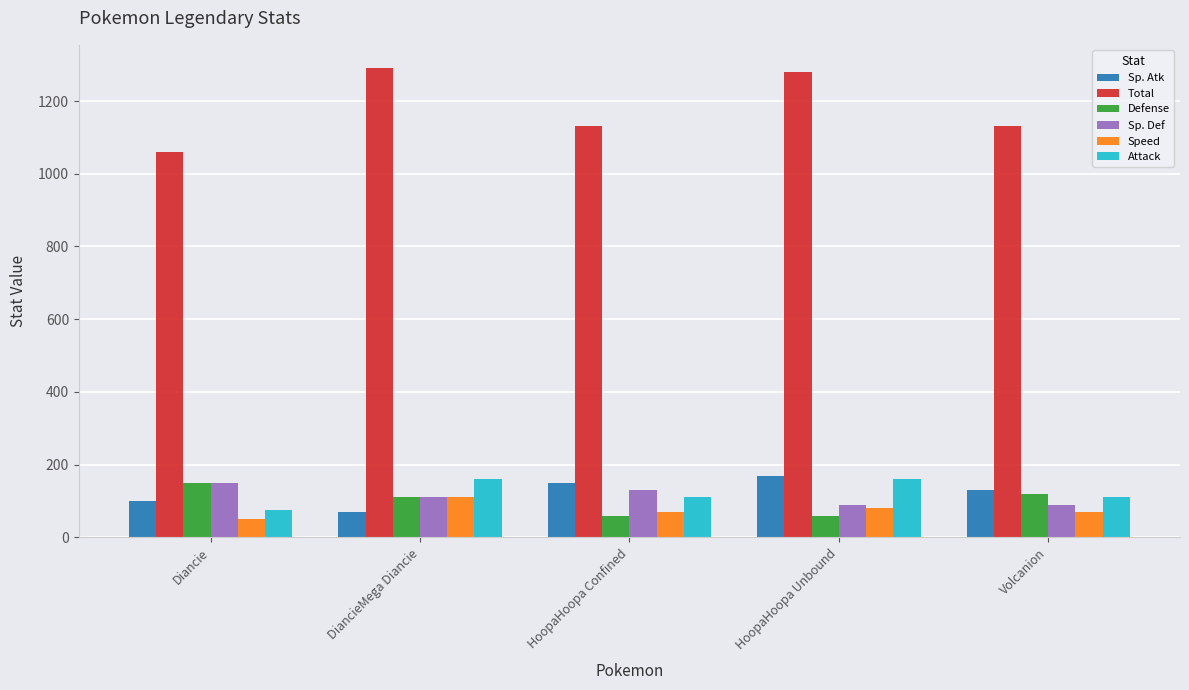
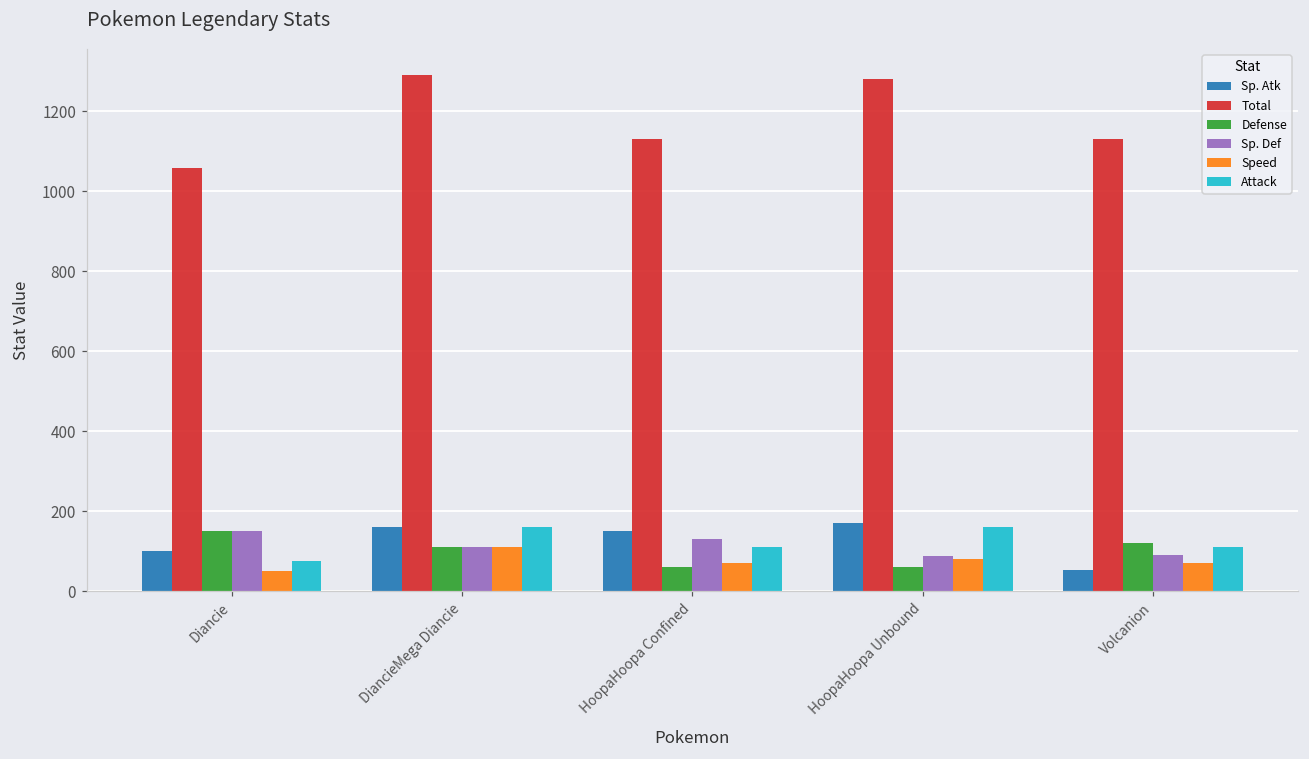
  {
    "Sp. Atk": {
      "Diancie": 100,
-     "DiancieMega Diancie": 70,
+     "DiancieMega Diancie": 160,
      "HoopaHoopa Confined": 150,
      "HoopaHoopa Unbound": 170,
-     "Volcanion": 130
+     "Volcanion": 50
    },
    "Total": {
      "Diancie": 1060,
      "DiancieMega Diancie": 1290,
      "HoopaHoopa Confined": 1130,
      "HoopaHoopa Unbound": 1280,
      "Volcanion": 1130
    },
    "Defense": {
      "Diancie": 150,
      "DiancieMega Diancie": 110,
      "HoopaHoopa Confined": 60,
      "HoopaHoopa Unbound": 60,
      "Volcanion": 120
    },
    "Sp. Def": {
      "Diancie": 150,
      "DiancieMega Diancie": 110,
      "HoopaHoopa Confined": 130,
      "HoopaHoopa Unbound": 90,
      "Volcanion": 90
    },
    "Speed": {
      "Diancie": 50,
      "DiancieMega Diancie": 110,
      "HoopaHoopa Confined": 70,
      "HoopaHoopa Unbound": 80,
      "Volcanion": 70
    },
    "Attack": {
      "Diancie": 70,
      "DiancieMega Diancie": 160,
      "HoopaHoopa Confined": 110,
      "HoopaHoopa Unbound": 160,
      "Volcanion": 110
    }
  }
